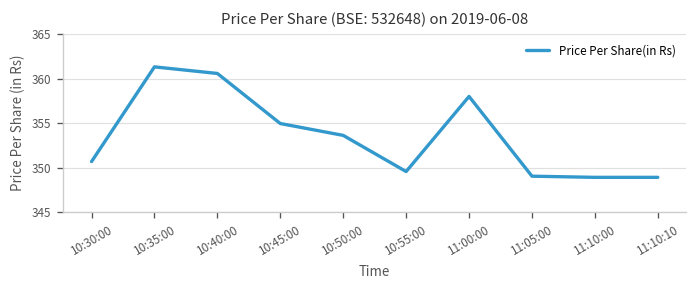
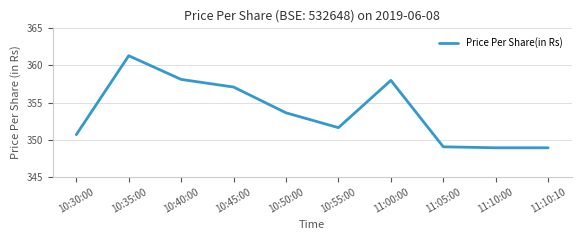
  {
    "10:30:00": 351,
    "10:35:00": 361,
-   "10:40:00": 361,
-   "10:45:00": 355,
+   "10:40:00": 358,
+   "10:45:00": 357,
    "10:50:00": 354,
-   "10:55:00": 350,
+   "10:55:00": 352,
    "11:00:00": 358,
    "11:05:00": 349,
    "11:10:00": 349,
    "11:10:10": 349
  }
